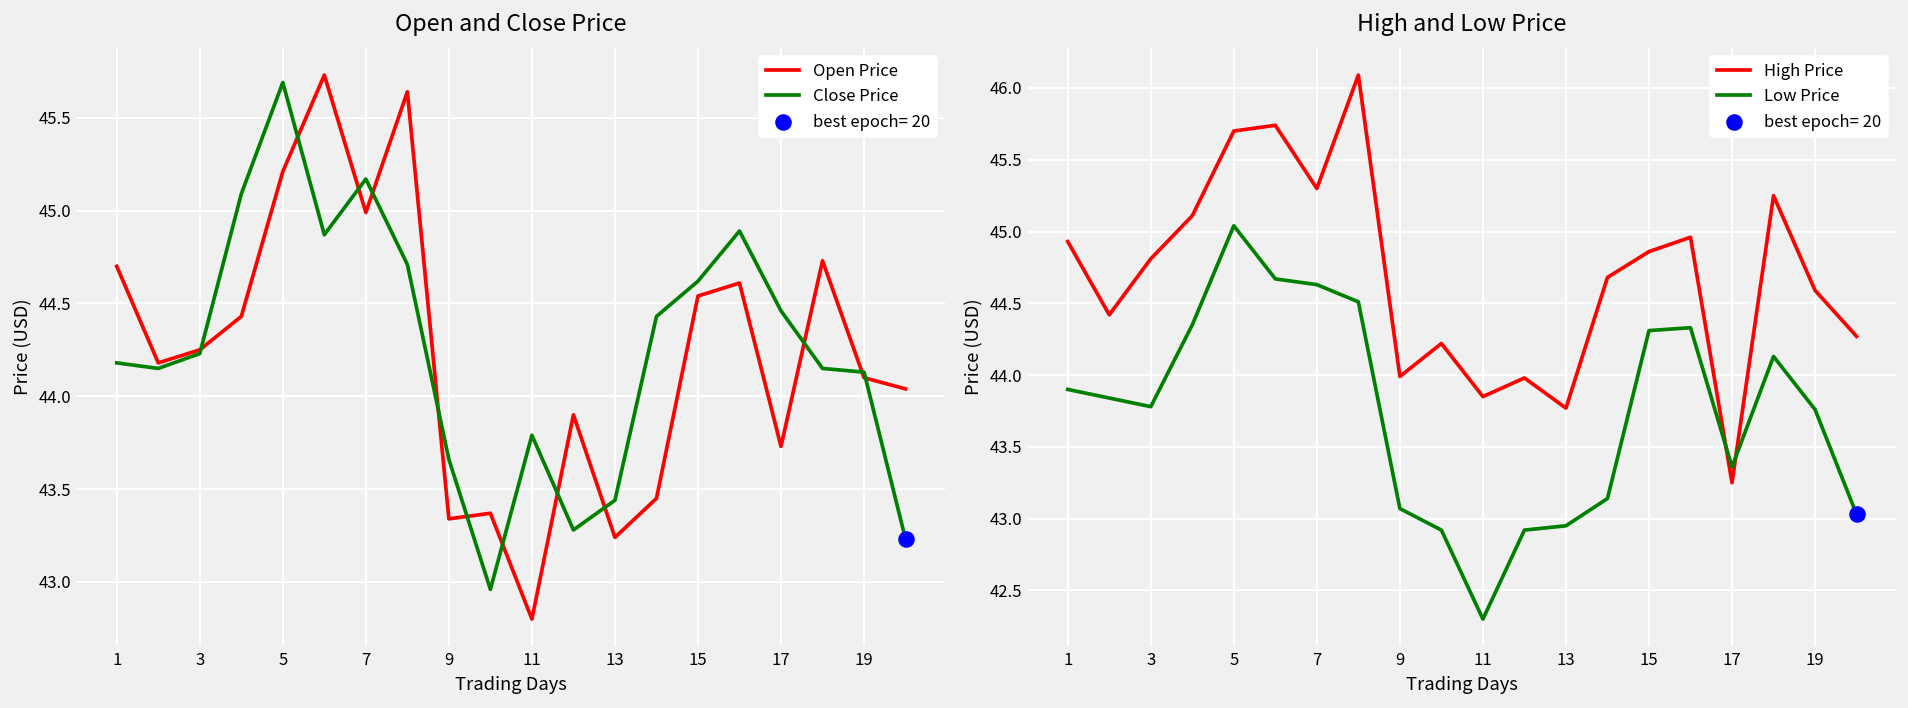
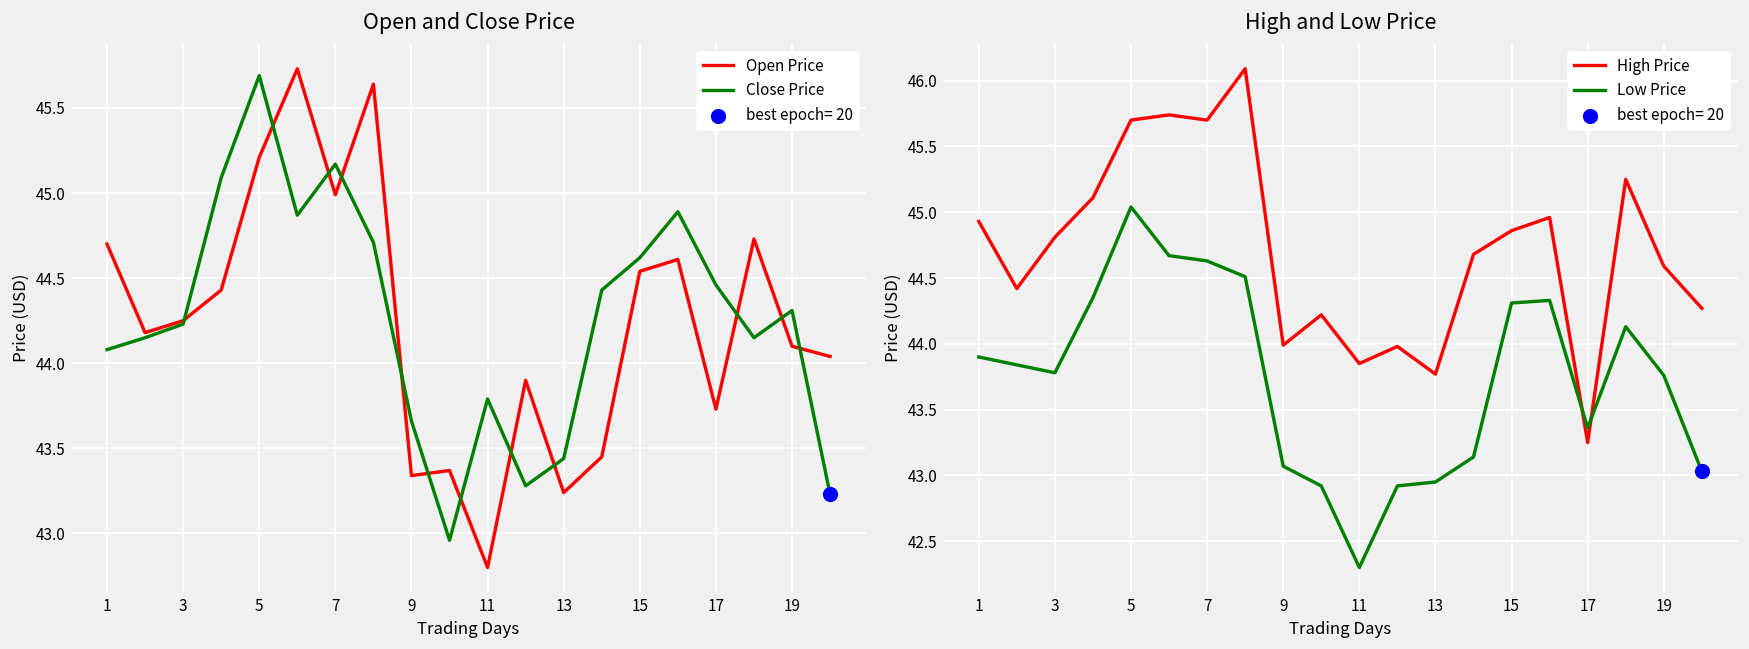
  {
    "Open and Close Price": {
      "Open Price": {
        "1": 44.70,
        "3": 44.25,
        "5": 45.21,
        "7": 44.99,
        "9": 43.34,
        "11": 42.80,
        "13": 43.24,
        "15": 44.54,
        "17": 43.73,
        "19": 44.10
      },
      "Close Price": {
-       "1": 44.18,
+       "1": 44.08,
        "3": 44.23,
        "5": 45.69,
        "7": 45.17,
        "9": 43.66,
        "11": 43.79,
        "13": 43.44,
        "15": 44.62,
        "17": 44.46,
-       "19": 44.13
+       "19": 44.31
      }
    },
    "High and Low Price": {
      "High Price": {
        "1": 44.93,
        "3": 44.8,
        "5": 45.7,
-       "7": 45.3,
+       "7": 45.7,
        "9": 44.0,
        "11": 43.85,
        "13": 43.77,
        "15": 44.86,
        "17": 43.25,
        "19": 44.6
      },
      "Low Price": {
        "1": 43.9,
        "3": 43.8,
        "5": 45.04,
        "7": 44.63,
        "9": 43.07,
        "11": 42.3,
        "13": 42.95,
        "15": 44.3,
        "17": 43.36,
        "19": 43.76
      }
    }
  }
